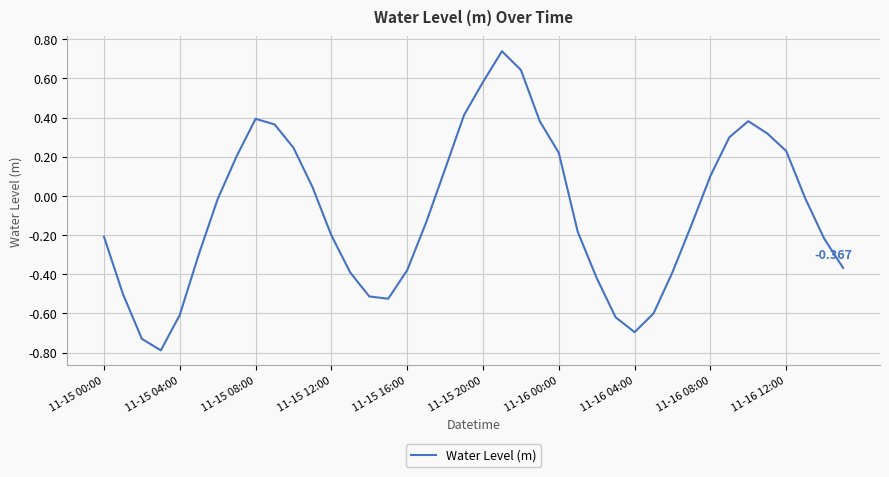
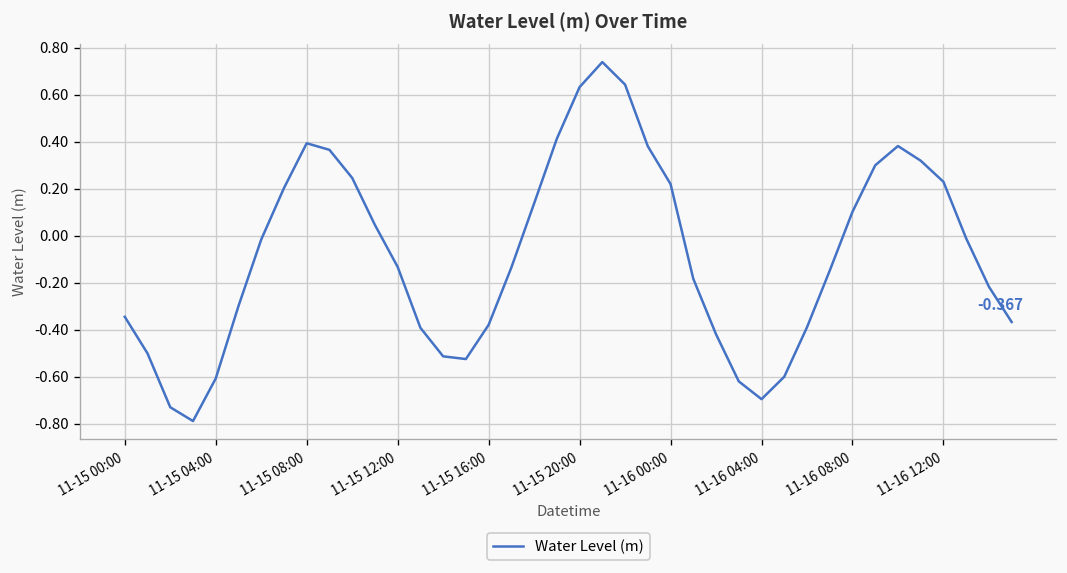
  {
-   "11-15 00:00": -0.21,
+   "11-15 00:00": -0.34,
    "11-15 04:00": -0.61,
    "11-15 08:00": 0.39,
-   "11-15 12:00": -0.20,
+   "11-15 12:00": -0.13,
    "11-15 16:00": -0.38,
-   "11-15 20:00": 0.58,
+   "11-15 20:00": 0.63,
    "11-16 00:00": 0.22,
    "11-16 04:00": -0.70,
    "11-16 08:00": 0.10,
    "11-16 12:00": 0.23
  }
